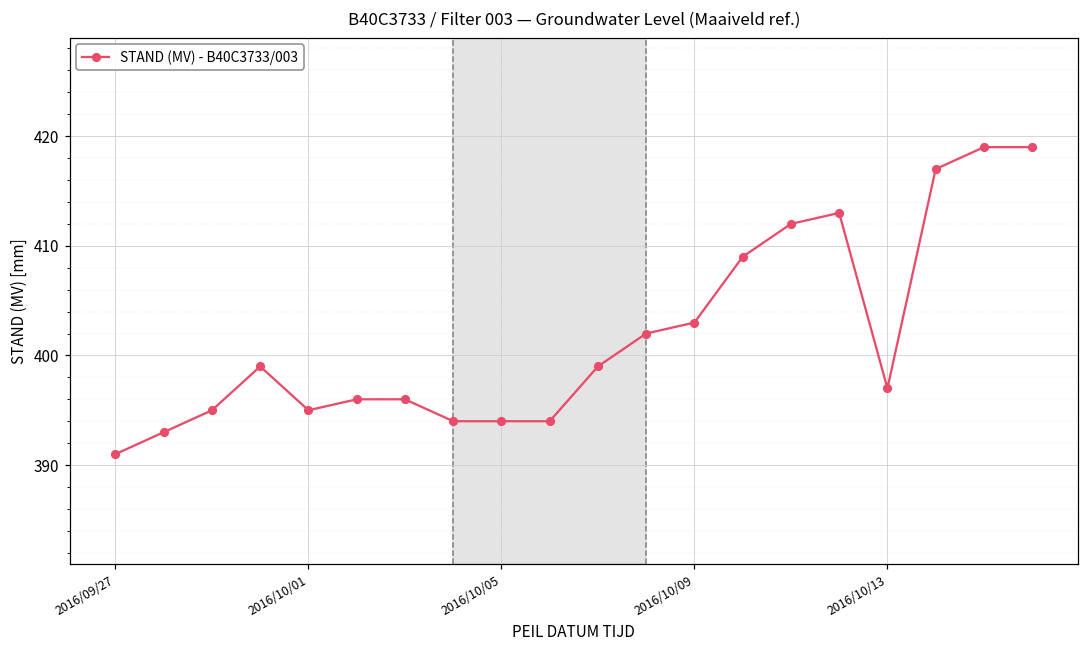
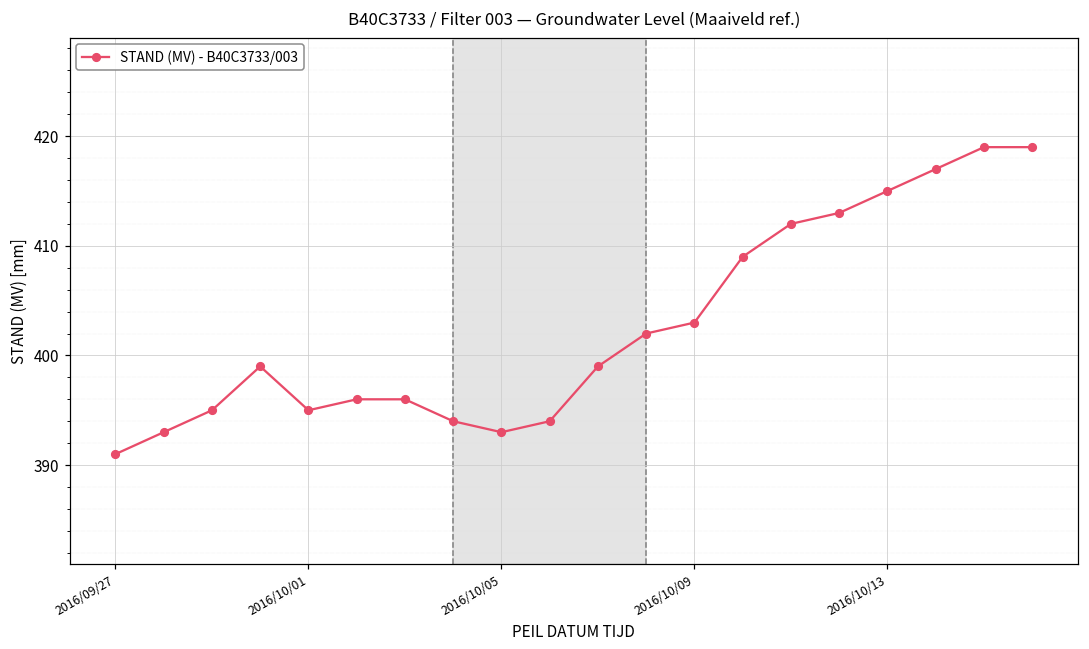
  {
    "2016/09/27": 391,
    "2016/10/01": 395,
-   "2016/10/05": 394,
+   "2016/10/05": 393,
    "2016/10/09": 403,
-   "2016/10/13": 397
+   "2016/10/13": 415
  }
